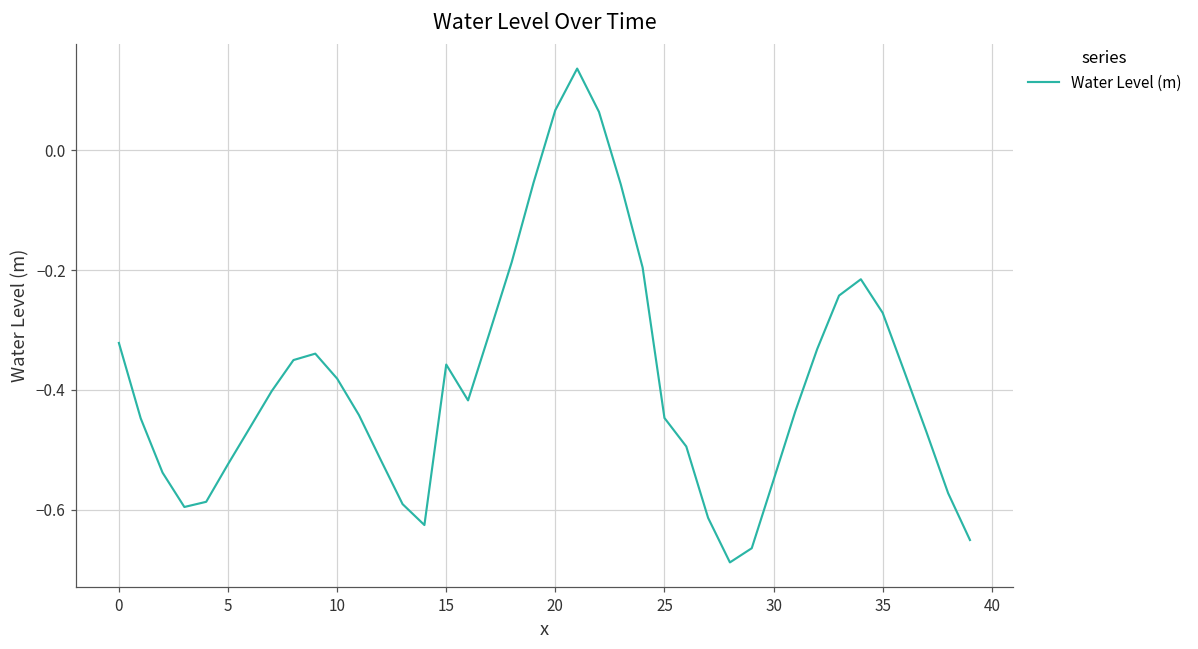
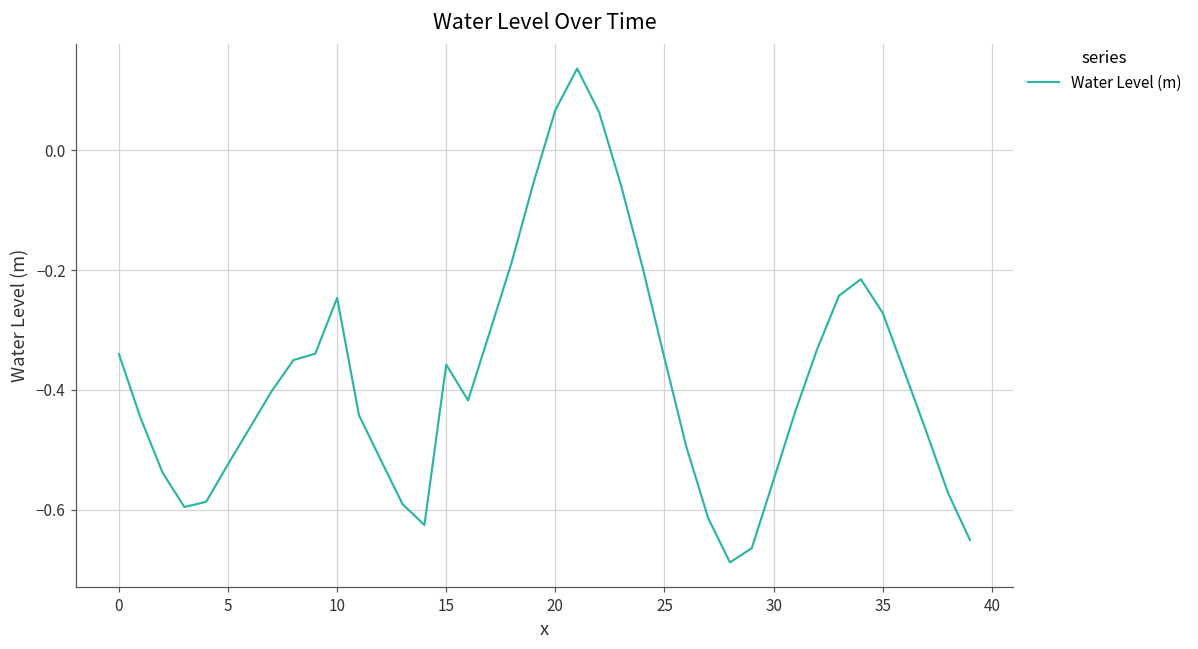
  {
-   "0": -0.32,
+   "0": -0.34,
    "5": -0.52,
-   "10": -0.38,
+   "10": -0.25,
    "15": -0.36,
    "20": 0.07,
-   "25": -0.45,
+   "25": -0.35,
    "30": -0.55,
    "35": -0.27
  }
